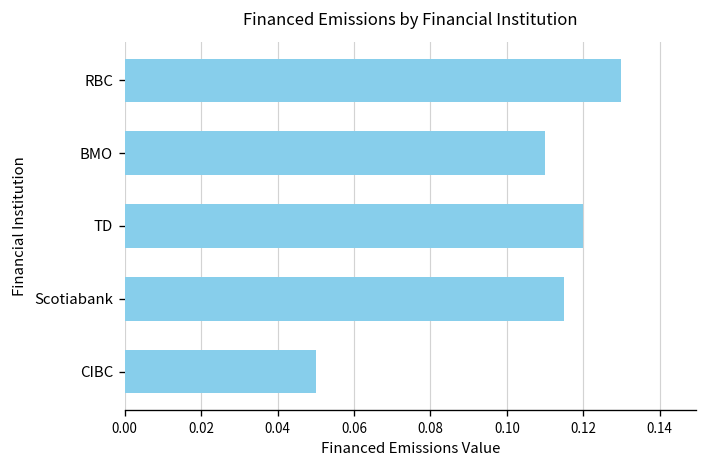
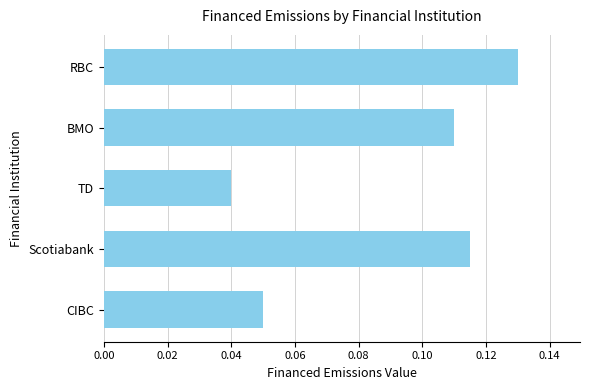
  {
    "RBC": 0.13,
    "BMO": 0.11,
-   "TD": 0.12,
+   "TD": 0.04,
    "Scotiabank": 0.115,
    "CIBC": 0.05
  }
